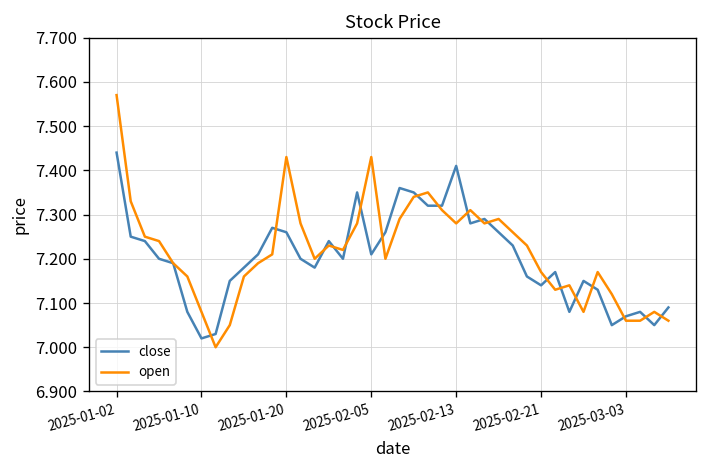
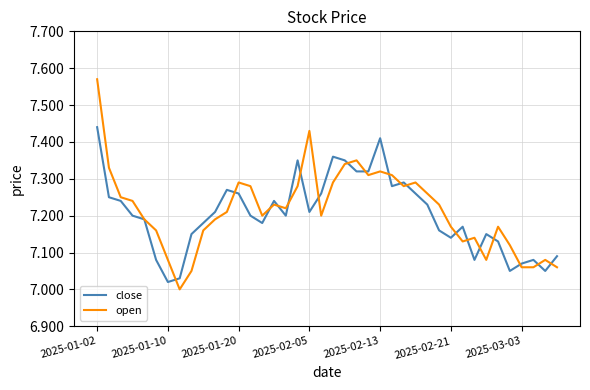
  {
    "close": {
      "2025-01-02": 7.44,
      "2025-01-10": 7.02,
      "2025-01-20": 7.26,
      "2025-02-05": 7.21,
      "2025-02-13": 7.41,
      "2025-02-21": 7.14,
      "2025-03-03": 7.07
    },
    "open": {
      "2025-01-02": 7.57,
      "2025-01-10": 7.08,
-     "2025-01-20": 7.43,
+     "2025-01-20": 7.29,
      "2025-02-05": 7.43,
-     "2025-02-13": 7.28,
+     "2025-02-13": 7.32,
      "2025-02-21": 7.17,
      "2025-03-03": 7.06
    }
  }
